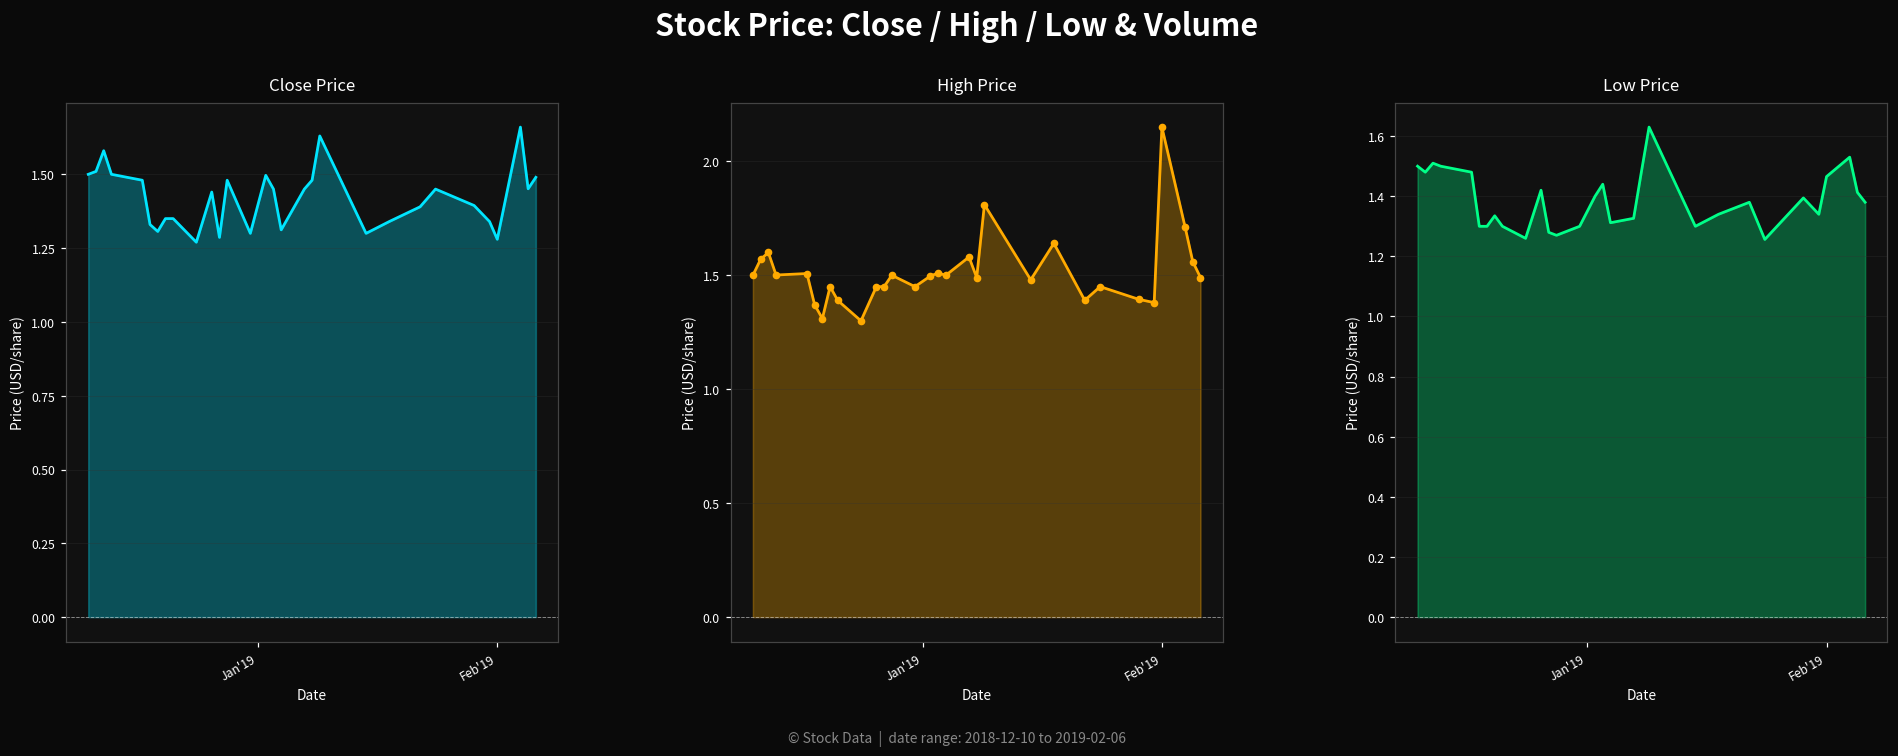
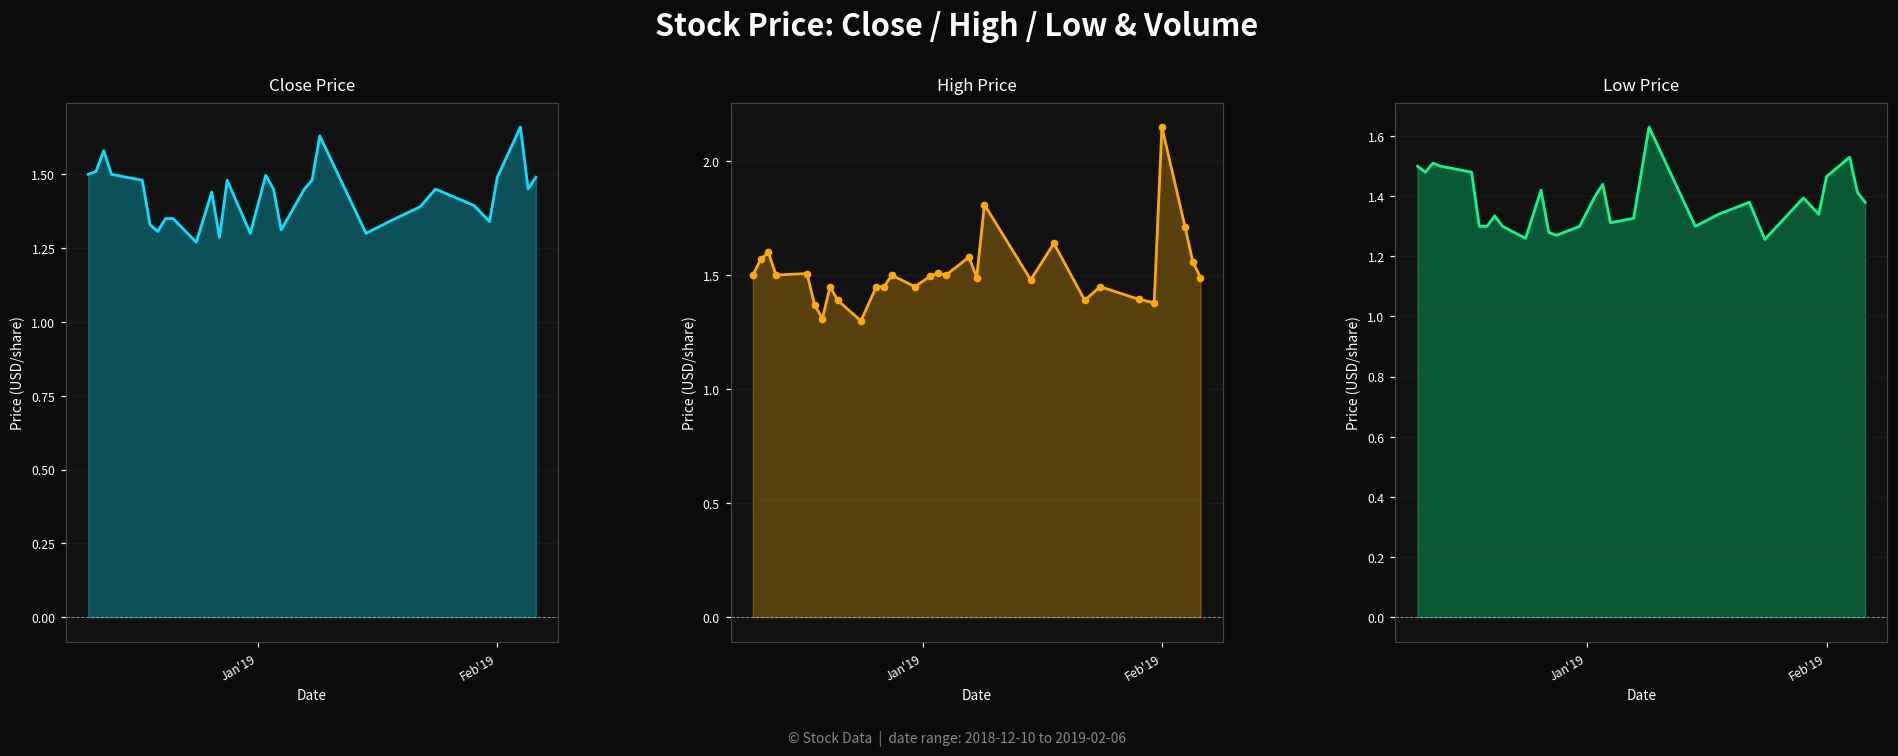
  {
    "Close Price": {
-     "Feb'19": 1.28
+     "Feb'19": 1.49
    },
    "High Price": {
      "Feb'19": 2.15
    },
    "Low Price": {
      "Feb'19": 1.47
    }
  }
